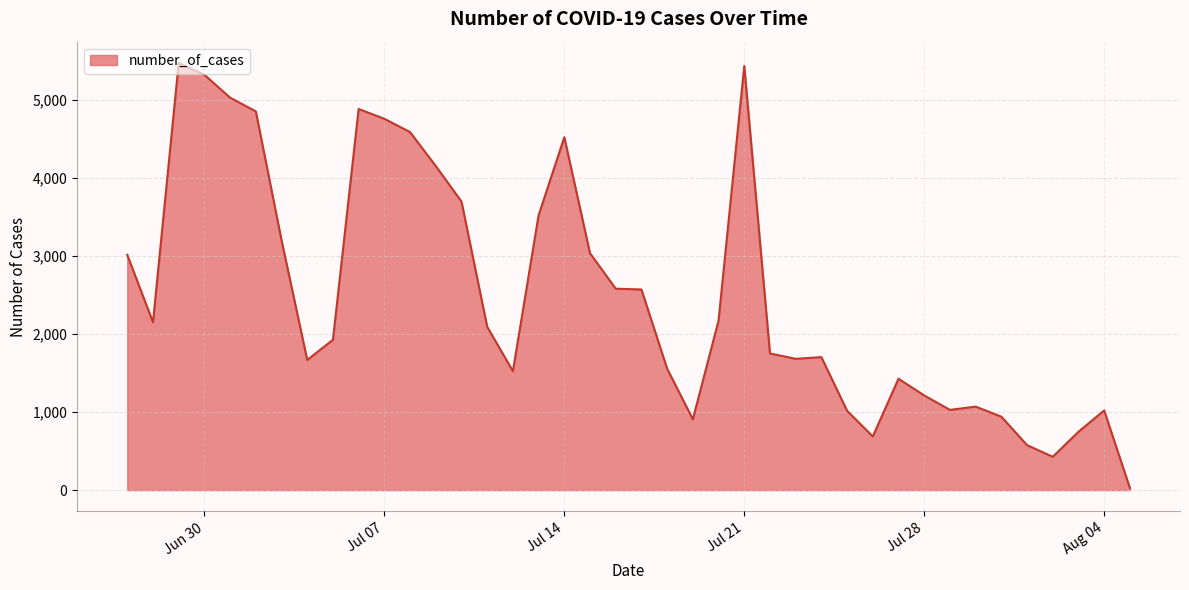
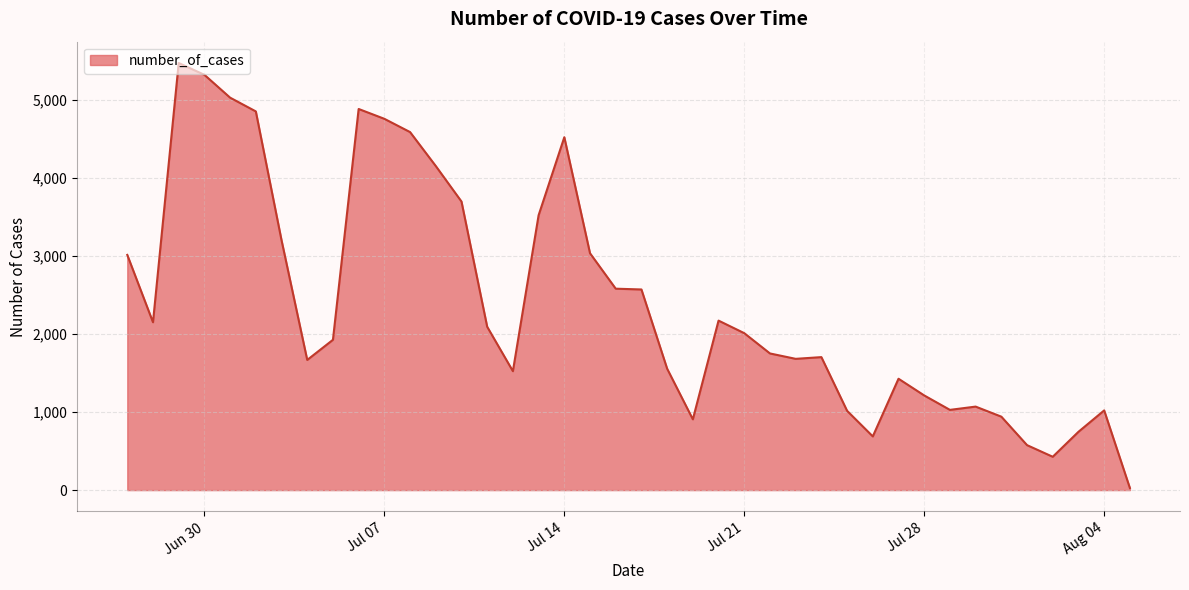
  {
    "Jun 30": "5,300",
    "Jul 07": "4,800",
    "Jul 14": "4,500",
-   "Jul 21": "5,400",
+   "Jul 21": "2,000",
    "Jul 28": "1,200",
    "Aug 04": "1,000"
  }
